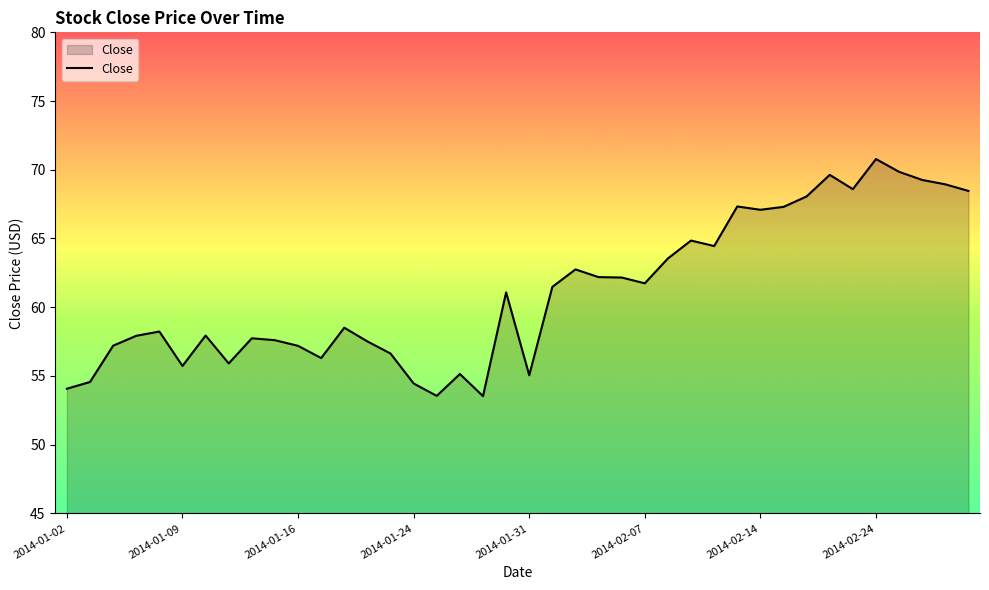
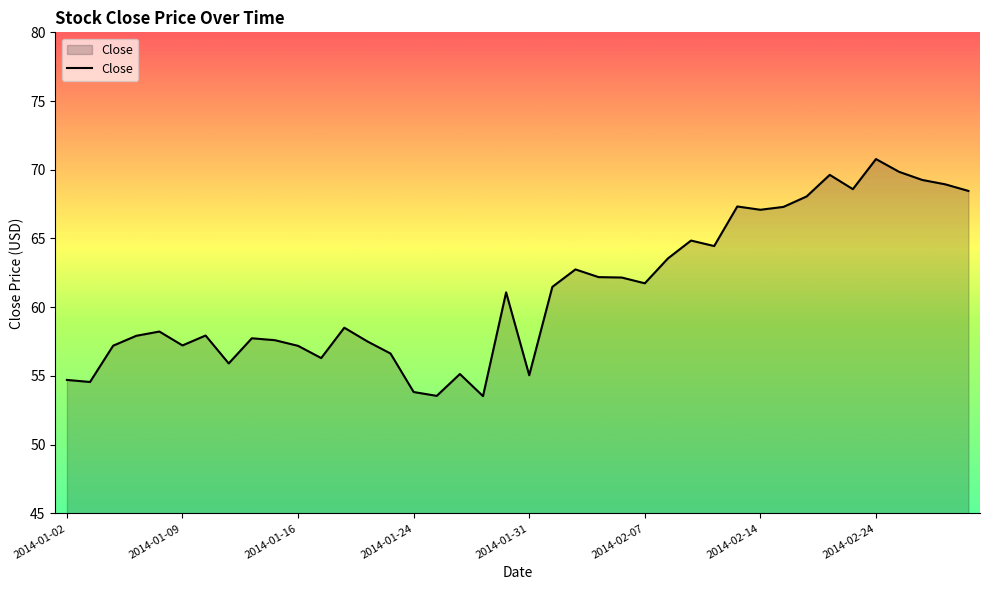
  {
-   "2014-01-02": 54.1,
-   "2014-01-09": 55.7,
+   "2014-01-02": 54.7,
+   "2014-01-09": 57.2,
    "2014-01-16": 57.2,
-   "2014-01-24": 54.5,
+   "2014-01-24": 53.8,
    "2014-01-31": 55.1,
    "2014-02-07": 61.7,
    "2014-02-14": 67.1,
    "2014-02-24": 70.8
  }
